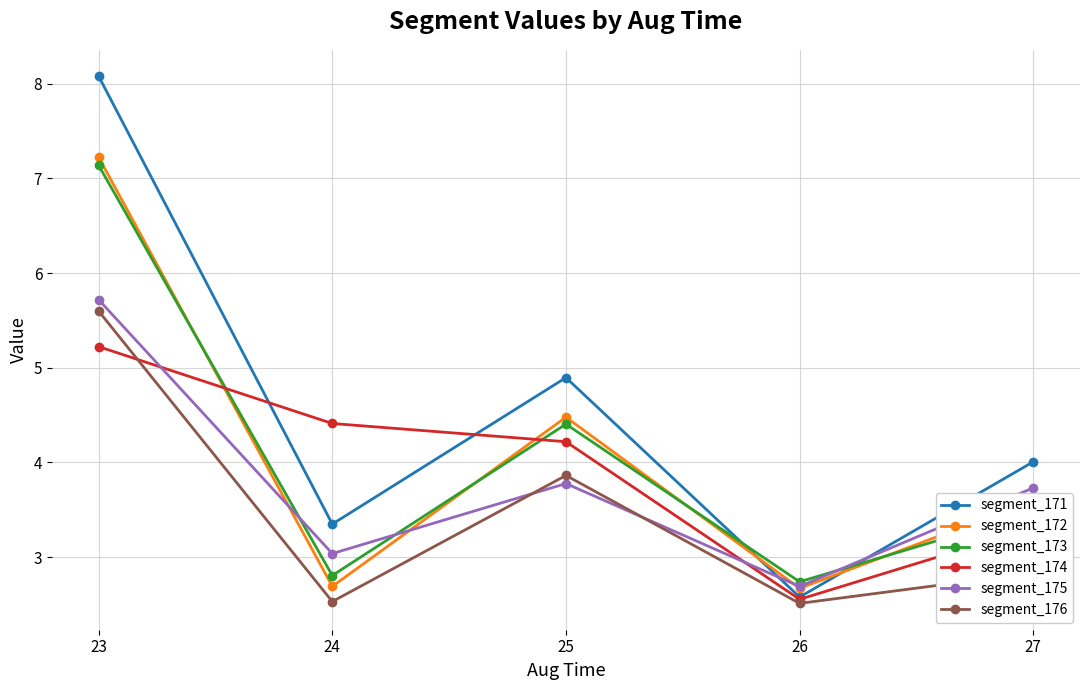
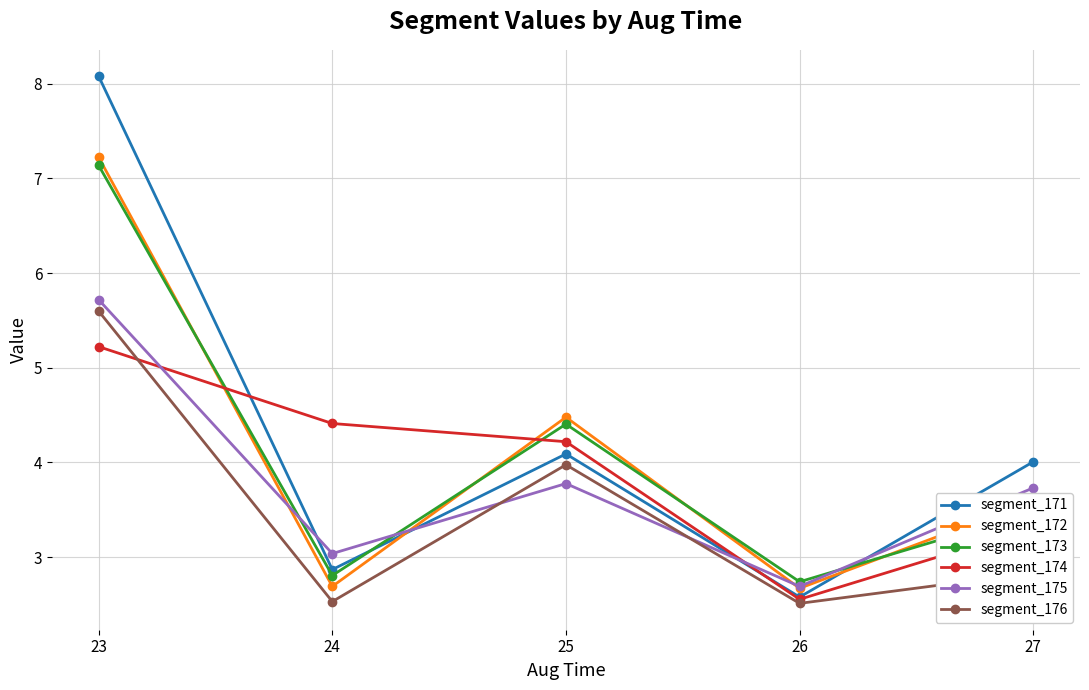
  {
    "segment_171": {
      "23": 8.1,
-     "24": 3.3,
-     "25": 4.9,
+     "24": 2.9,
+     "25": 4.1,
      "27": 4.0
    },
    "segment_172": {
      "23": 7.2,
      "24": 2.7,
      "25": 4.5
    },
    "segment_173": {
      "23": 7.1,
      "24": 2.8,
      "25": 4.4,
      "26": 2.7
    },
    "segment_174": {
      "23": 5.2,
      "24": 4.4,
      "25": 4.2
    },
    "segment_175": {
      "23": 5.7,
      "24": 3.0,
      "25": 3.8,
      "27": 3.7
    },
    "segment_176": {
      "23": 5.6,
      "24": 2.5,
-     "25": 3.9,
+     "25": 4.0,
      "26": 2.5
    }
  }
